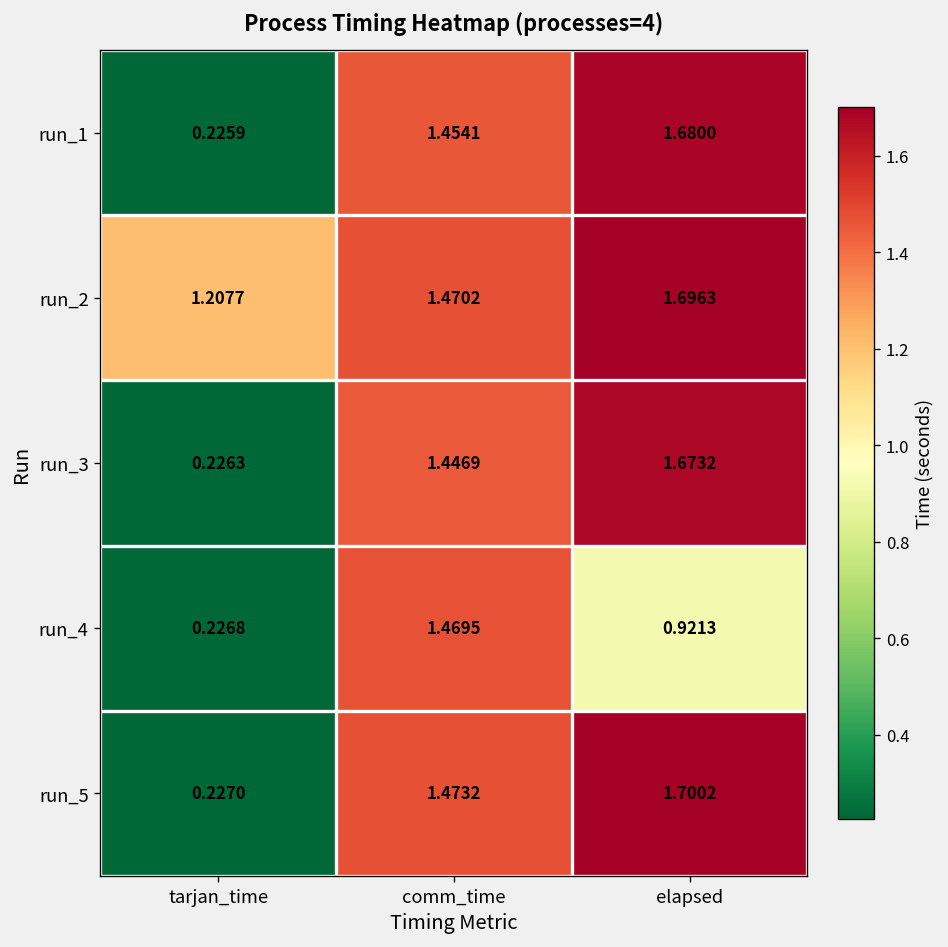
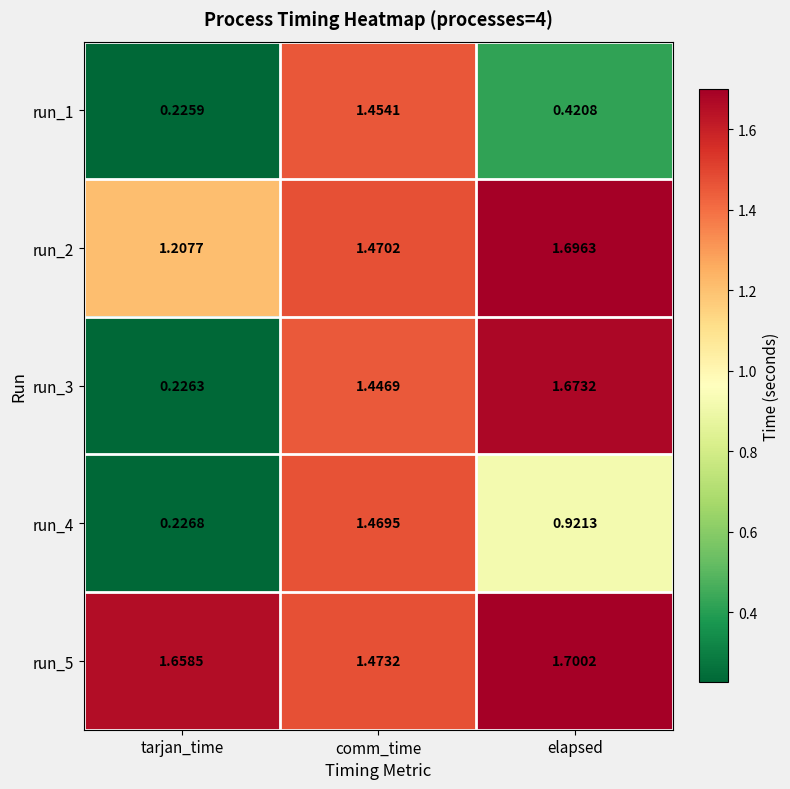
  {
    "run_1": {
      "tarjan_time": 0.2259,
      "comm_time": 1.4541,
-     "elapsed": 1.6800
+     "elapsed": 0.4208
    },
    "run_2": {
      "tarjan_time": 1.2077,
      "comm_time": 1.4702,
      "elapsed": 1.6963
    },
    "run_3": {
      "tarjan_time": 0.2263,
      "comm_time": 1.4469,
      "elapsed": 1.6732
    },
    "run_4": {
      "tarjan_time": 0.2268,
      "comm_time": 1.4695,
      "elapsed": 0.9213
    },
    "run_5": {
-     "tarjan_time": 0.2270,
+     "tarjan_time": 1.6585,
      "comm_time": 1.4732,
      "elapsed": 1.7002
    }
  }
